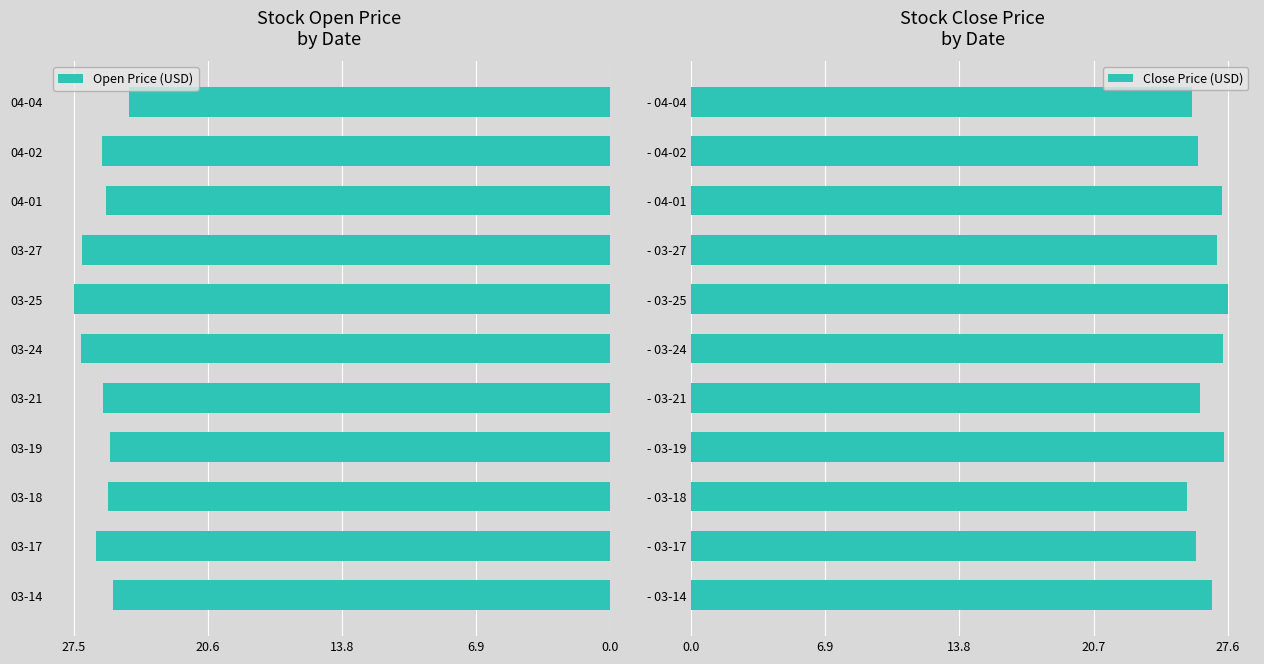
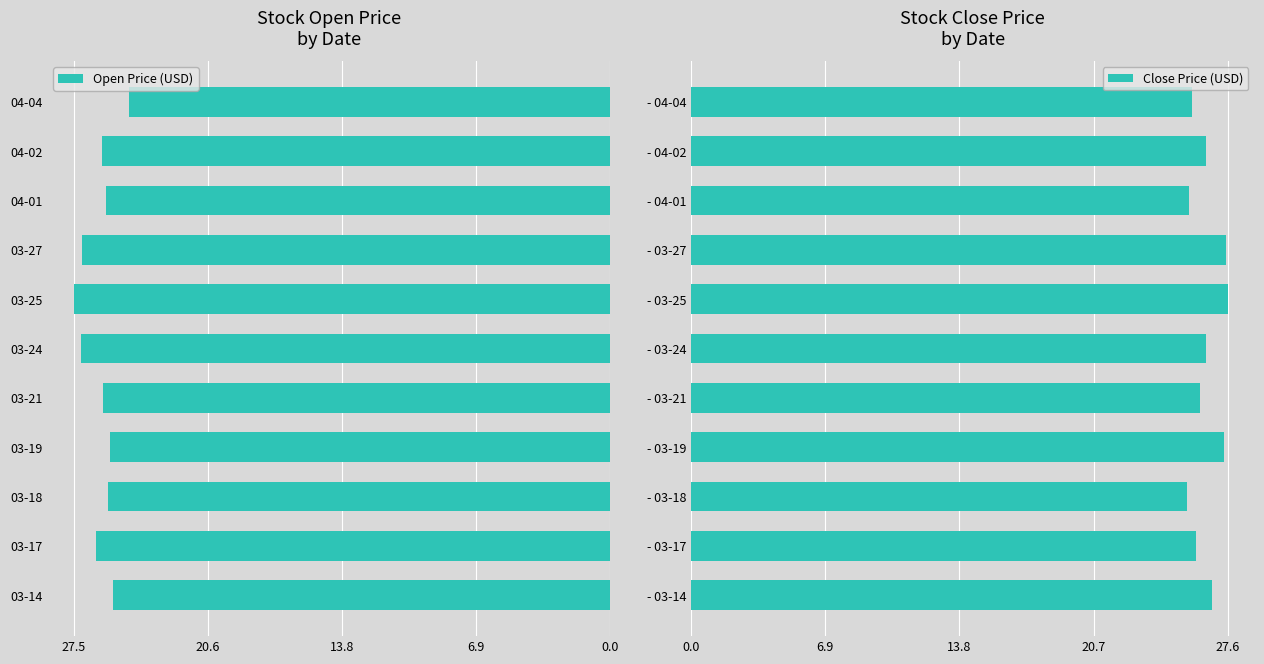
  {
    "Stock Close Price by Date": {
      "- 04-04": 25.8,
-     "- 04-02": 26.1,
-     "- 04-01": 27.3,
-     "- 03-27": 27.1,
+     "- 04-02": 26.5,
+     "- 04-01": 25.6,
+     "- 03-27": 27.6,
      "- 03-25": 27.6,
-     "- 03-24": 27.4,
+     "- 03-24": 26.5,
      "- 03-21": 26.2,
      "- 03-19": 27.4,
      "- 03-18": 25.5,
      "- 03-17": 26.0,
      "- 03-14": 26.8
    }
  }
